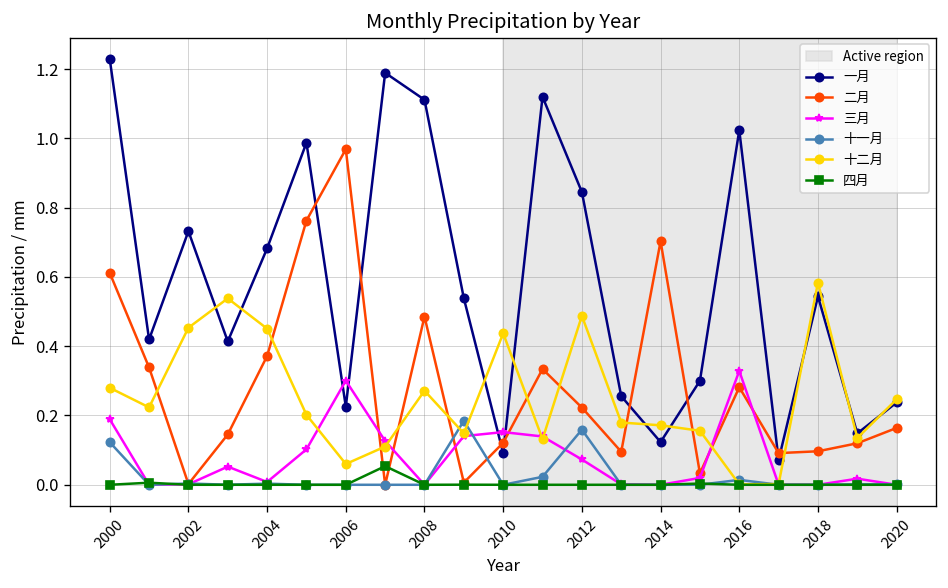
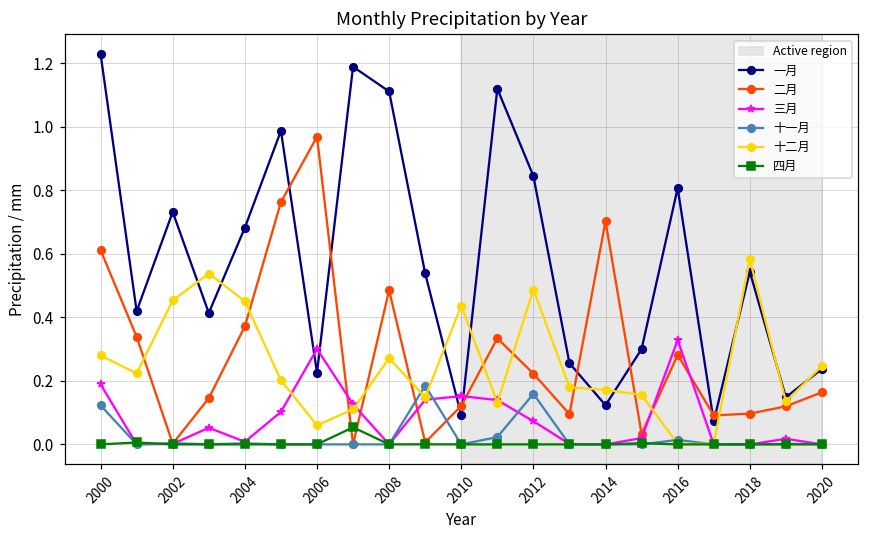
  {
    "一月": {
      "2000": 1.23,
      "2002": 0.73,
      "2004": 0.68,
      "2006": 0.23,
      "2008": 1.11,
      "2010": 0.09,
      "2012": 0.84,
      "2014": 0.12,
-     "2016": 1.02,
+     "2016": 0.81,
      "2018": 0.54,
      "2020": 0.24
    },
    "二月": {
      "2000": 0.61,
      "2004": 0.37,
      "2006": 0.97,
      "2008": 0.49,
      "2010": 0.12,
      "2012": 0.22,
      "2014": 0.70,
      "2016": 0.28,
      "2018": 0.10,
      "2020": 0.16
    },
    "三月": {
      "2000": 0.19,
      "2006": 0.30,
      "2010": 0.15,
      "2012": 0.07,
      "2016": 0.33
    },
    "十一月": {
      "2000": 0.12,
      "2012": 0.16,
      "2016": 0.01
    },
    "十二月": {
      "2000": 0.28,
      "2002": 0.45,
      "2004": 0.45,
      "2006": 0.06,
      "2008": 0.27,
      "2010": 0.44,
      "2012": 0.49,
      "2014": 0.17,
      "2018": 0.58,
      "2020": 0.25
    },
    "四月": {
      "2000": 0.00,
      "2012": 0.00
    }
  }
